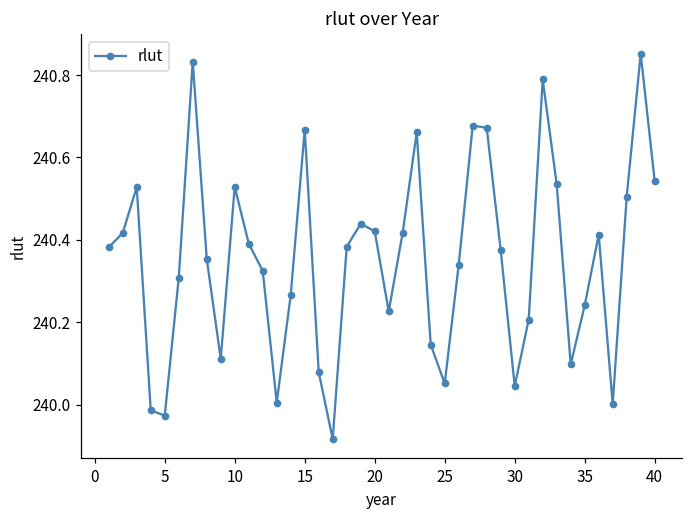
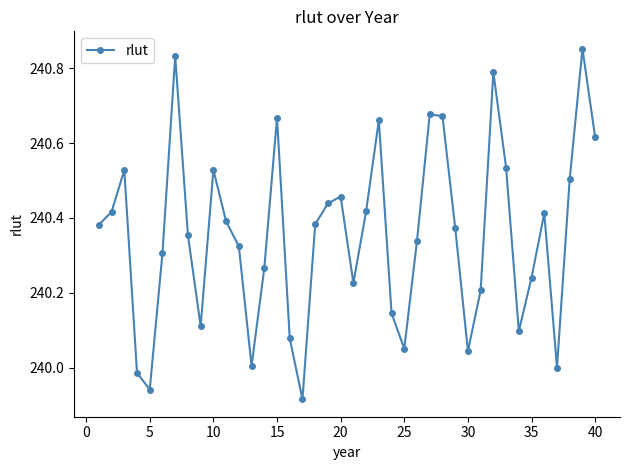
  {
-   "5": 239.97,
+   "5": 239.94,
    "10": 240.53,
    "15": 240.67,
-   "20": 240.42,
+   "20": 240.46,
    "25": 240.05,
    "30": 240.04,
    "35": 240.24,
-   "40": 240.54
+   "40": 240.62
  }
